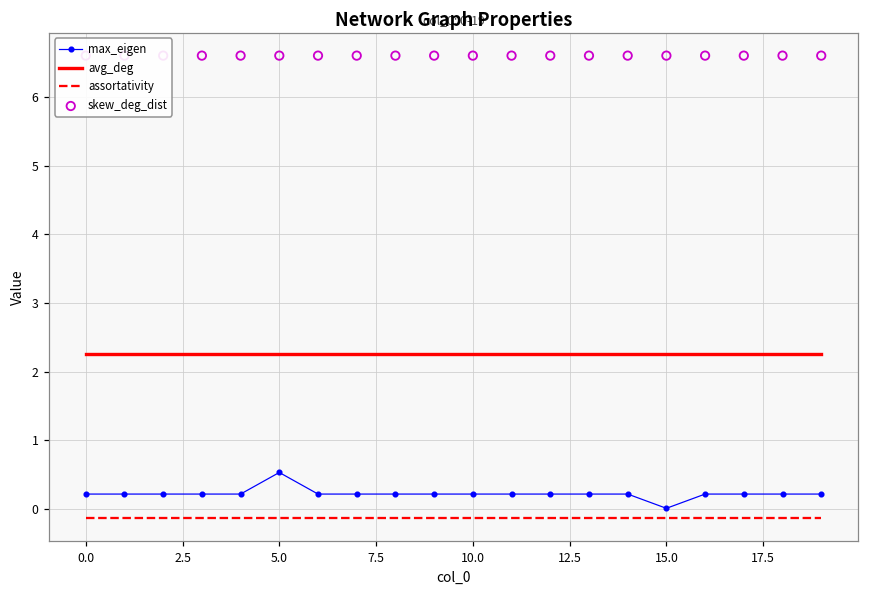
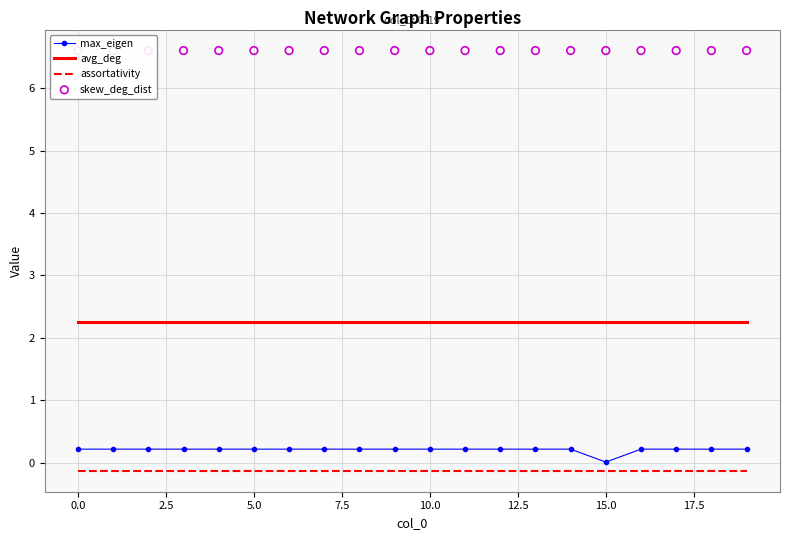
  {
    "max_eigen": {
      "0.0": 0.2,
-     "5.0": 0.5,
+     "5.0": 0.2,
      "10.0": 0.2,
      "15.0": 0.0
    }
  }
